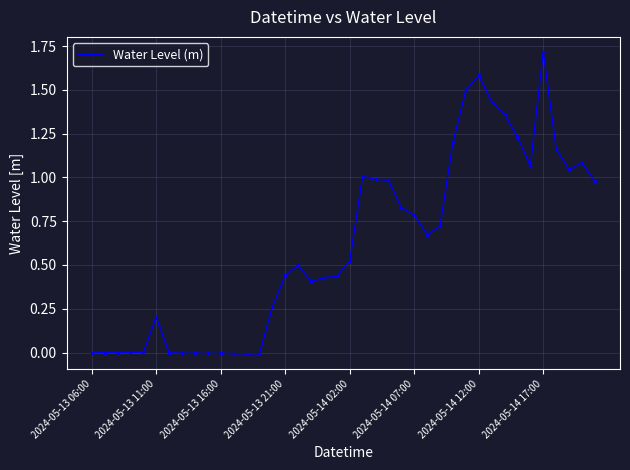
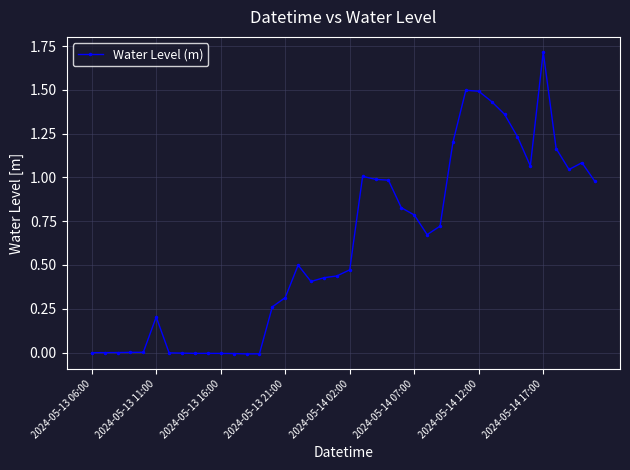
  {
    "2024-05-13 06:00": 0.00,
    "2024-05-13 11:00": 0.20,
    "2024-05-13 16:00": -0.01,
-   "2024-05-13 21:00": 0.44,
-   "2024-05-14 02:00": 0.52,
+   "2024-05-13 21:00": 0.31,
+   "2024-05-14 02:00": 0.47,
    "2024-05-14 07:00": 0.79,
-   "2024-05-14 12:00": 1.58,
+   "2024-05-14 12:00": 1.49,
    "2024-05-14 17:00": 1.72
  }
